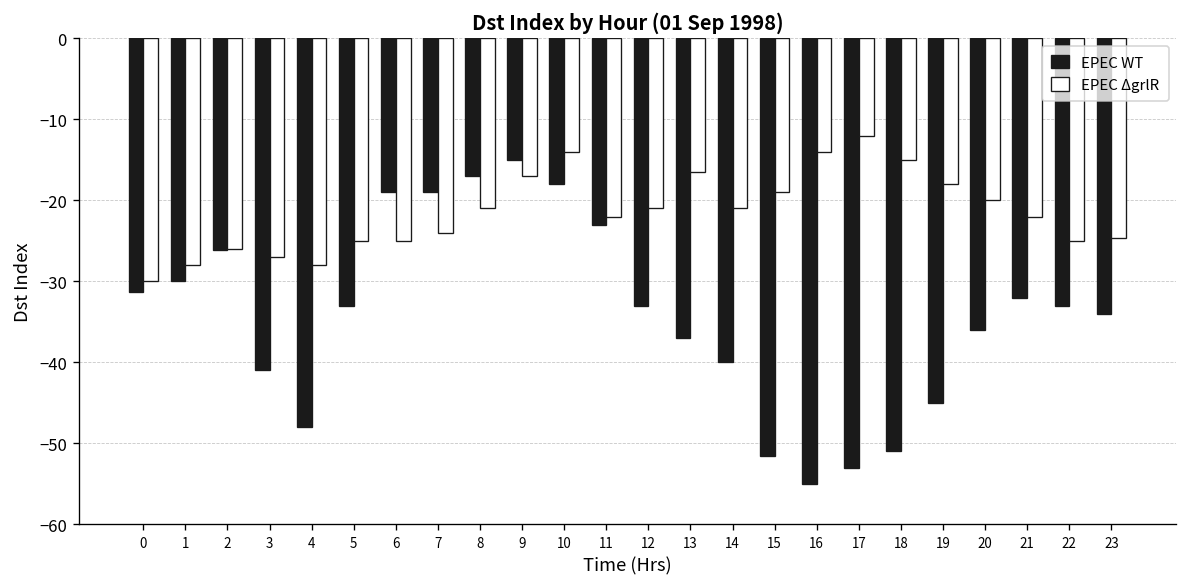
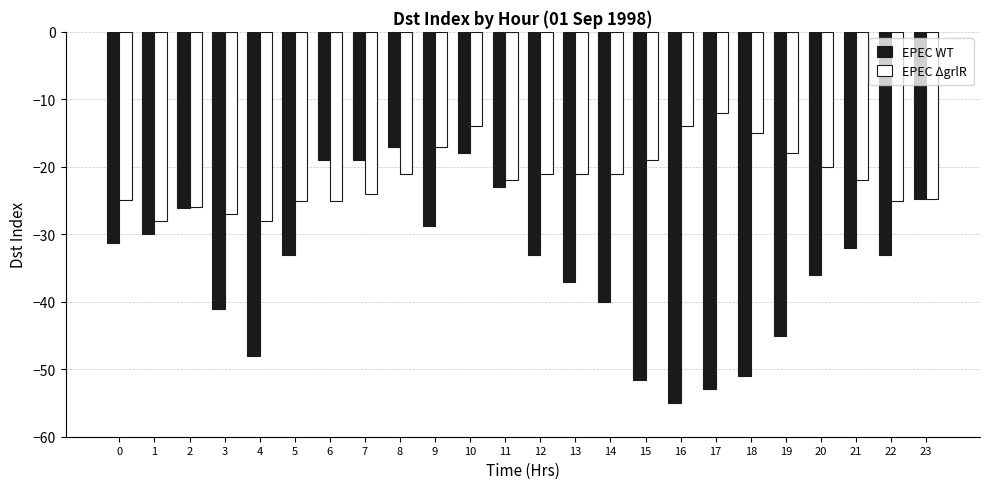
  {
    "EPEC WT": {
      "0": -31,
      "1": -30,
      "2": -26,
      "3": -41,
      "4": -48,
      "5": -33,
      "6": -19,
      "7": -19,
      "8": -17,
-     "9": -15,
+     "9": -29,
      "10": -18,
      "11": -23,
      "12": -33,
      "13": -37,
      "14": -40,
      "15": -52,
      "16": -55,
      "17": -53,
      "18": -51,
      "19": -45,
      "20": -36,
      "21": -32,
      "22": -33,
-     "23": -34
+     "23": -25
    },
    "EPEC ΔgrlR": {
-     "0": -30,
+     "0": -25,
      "1": -28,
      "2": -26,
      "3": -27,
      "4": -28,
      "5": -25,
      "6": -25,
      "7": -24,
      "8": -21,
      "9": -17,
      "10": -14,
      "11": -22,
      "12": -21,
-     "13": -17,
+     "13": -21,
      "14": -21,
      "15": -19,
      "16": -14,
      "17": -12,
      "18": -15,
      "19": -18,
      "20": -20,
      "21": -22,
      "22": -25,
      "23": -25
    }
  }
